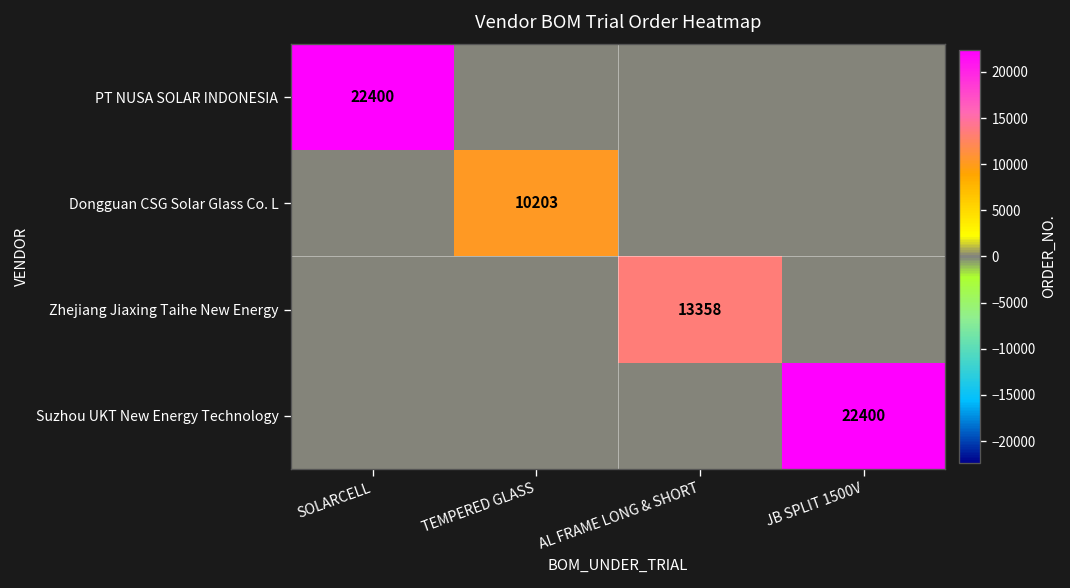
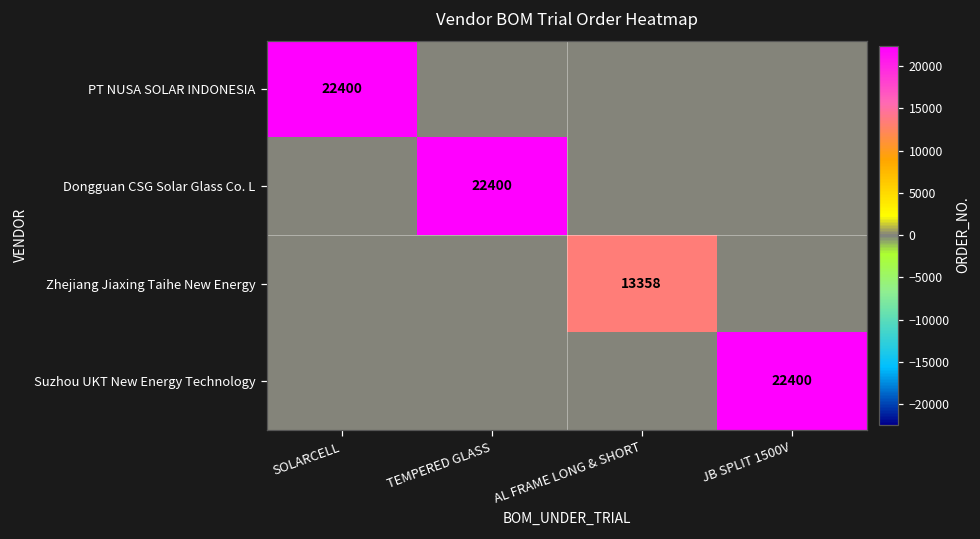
  {
    "PT NUSA SOLAR INDONESIA": {
      "SOLARCELL": 22400
    },
    "Dongguan CSG Solar Glass Co. L": {
-     "TEMPERED GLASS": 10203
+     "TEMPERED GLASS": 22400
    },
    "Zhejiang Jiaxing Taihe New Energy": {
      "AL FRAME LONG & SHORT": 13358
    },
    "Suzhou UKT New Energy Technology": {
      "JB SPLIT 1500V": 22400
    }
  }
